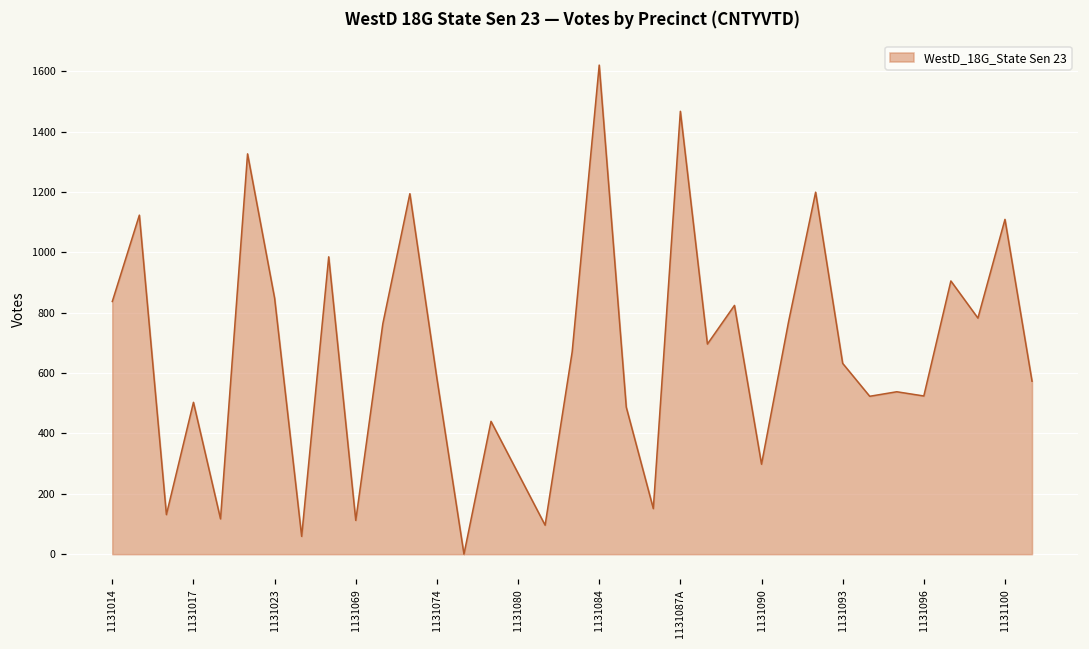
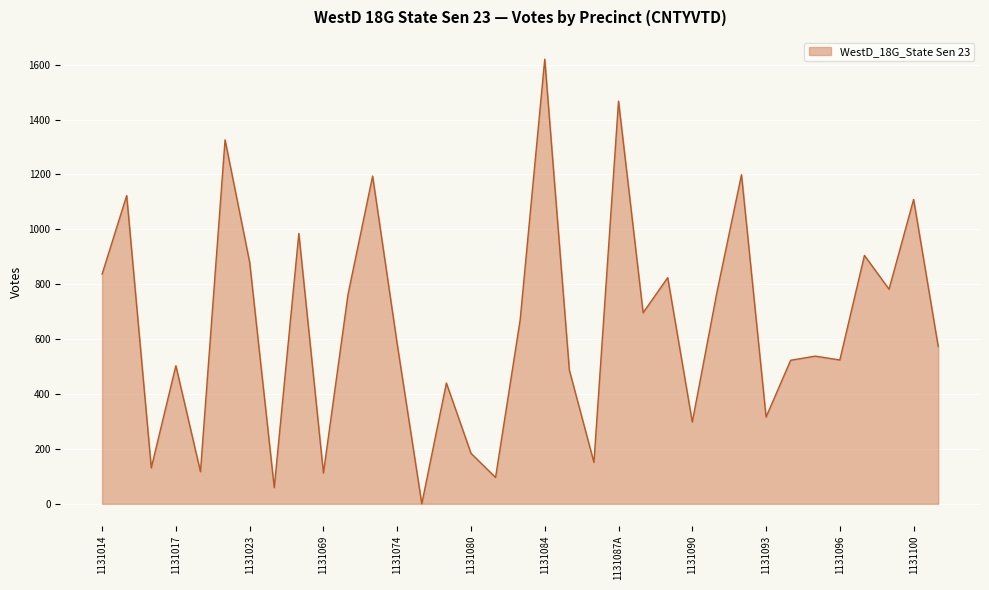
  {
    "1131014": 840,
    "1131017": 500,
-   "1131023": 850,
+   "1131023": 880,
    "1131069": 110,
    "1131074": 580,
-   "1131080": 270,
+   "1131080": 180,
    "1131084": 1620,
    "1131087A": 1470,
    "1131090": 300,
-   "1131093": 630,
+   "1131093": 320,
    "1131096": 520,
    "1131100": 1110
  }
